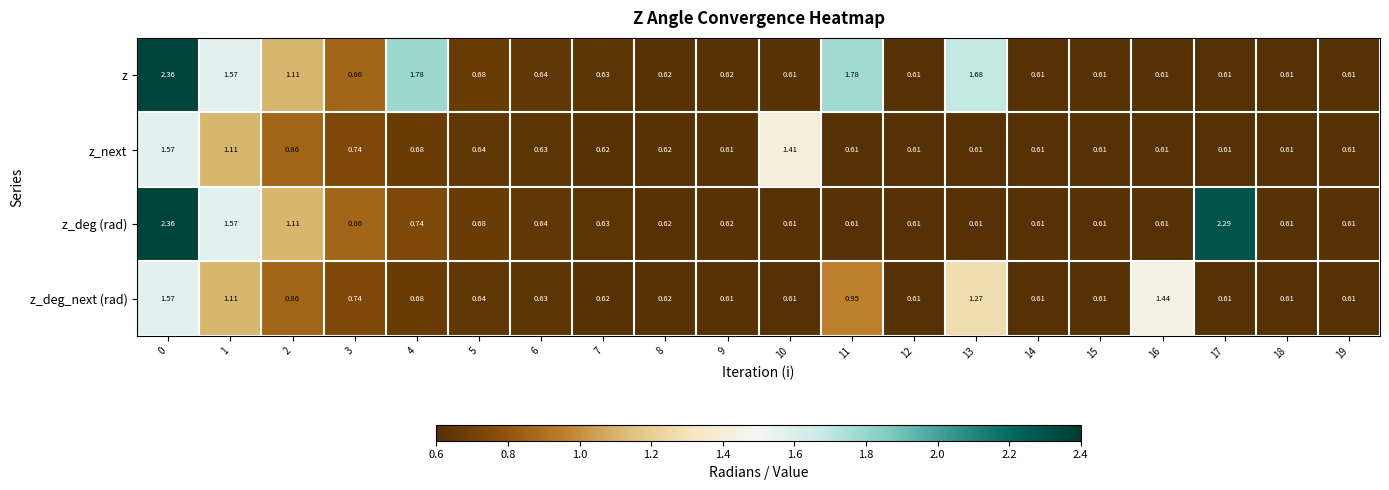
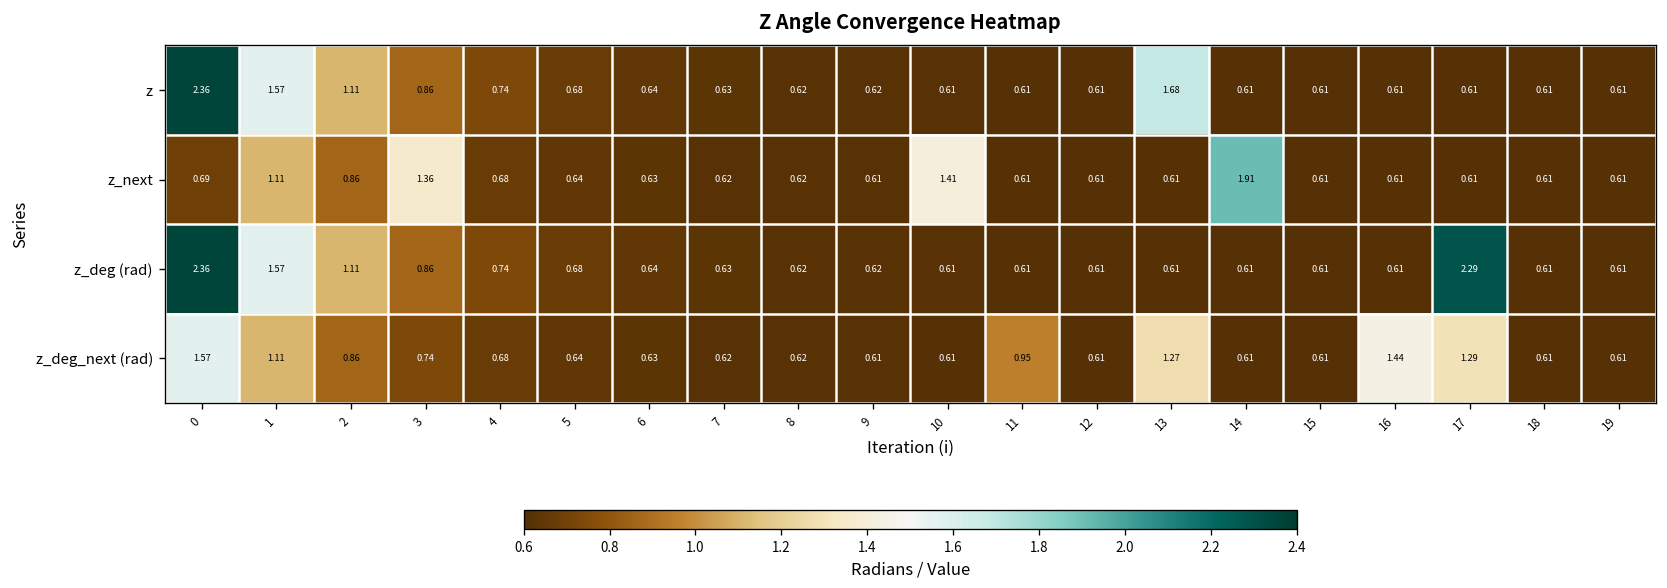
  {
    "z": {
      "0": 2.36,
      "1": 1.57,
      "2": 1.11,
      "3": 0.86,
-     "4": 1.78,
+     "4": 0.74,
      "5": 0.68,
      "6": 0.64,
      "7": 0.63,
      "8": 0.62,
      "9": 0.62,
      "10": 0.61,
-     "11": 1.78,
+     "11": 0.61,
      "12": 0.61,
      "13": 1.68,
      "14": 0.61,
      "15": 0.61,
      "16": 0.61,
      "17": 0.61,
      "18": 0.61,
      "19": 0.61
    },
    "z_next": {
-     "0": 1.57,
+     "0": 0.69,
      "1": 1.11,
      "2": 0.86,
-     "3": 0.74,
+     "3": 1.36,
      "4": 0.68,
      "5": 0.64,
      "6": 0.63,
      "7": 0.62,
      "8": 0.62,
      "9": 0.61,
      "10": 1.41,
      "11": 0.61,
      "12": 0.61,
      "13": 0.61,
-     "14": 0.61,
+     "14": 1.91,
      "15": 0.61,
      "16": 0.61,
      "17": 0.61,
      "18": 0.61,
      "19": 0.61
    },
    "z_deg (rad)": {
      "0": 2.36,
      "1": 1.57,
      "2": 1.11,
      "3": 0.86,
      "4": 0.74,
      "5": 0.68,
      "6": 0.64,
      "7": 0.63,
      "8": 0.62,
      "9": 0.62,
      "10": 0.61,
      "11": 0.61,
      "12": 0.61,
      "13": 0.61,
      "14": 0.61,
      "15": 0.61,
      "16": 0.61,
      "17": 2.29,
      "18": 0.61,
      "19": 0.61
    },
    "z_deg_next (rad)": {
      "0": 1.57,
      "1": 1.11,
      "2": 0.86,
      "3": 0.74,
      "4": 0.68,
      "5": 0.64,
      "6": 0.63,
      "7": 0.62,
      "8": 0.62,
      "9": 0.61,
      "10": 0.61,
      "11": 0.95,
      "12": 0.61,
      "13": 1.27,
      "14": 0.61,
      "15": 0.61,
      "16": 1.44,
-     "17": 0.61,
+     "17": 1.29,
      "18": 0.61,
      "19": 0.61
    }
  }
